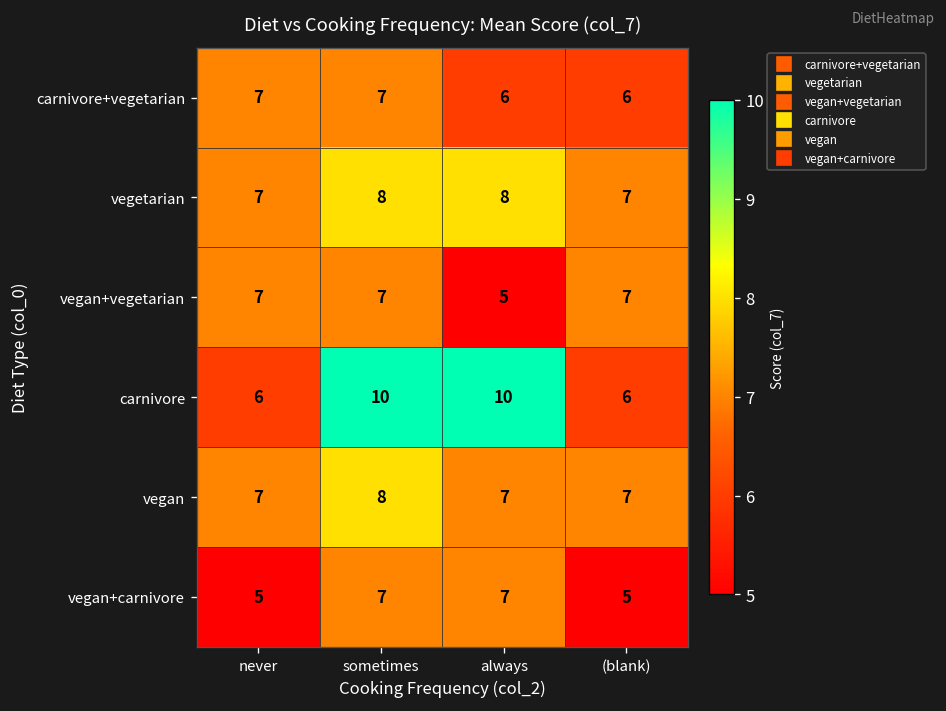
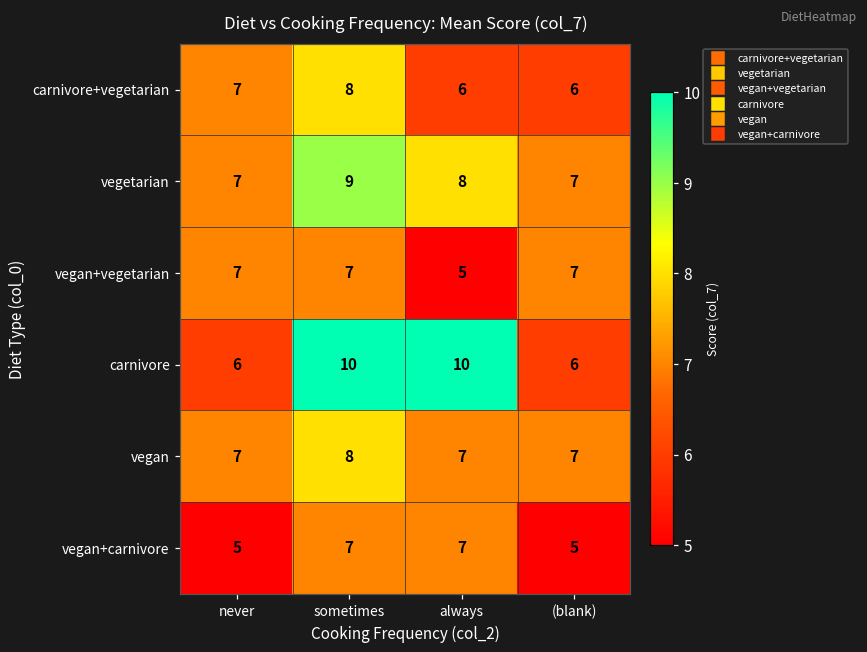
  {
    "carnivore+vegetarian": {
      "never": 7,
-     "sometimes": 7,
+     "sometimes": 8,
      "always": 6,
      "(blank)": 6
    },
    "vegetarian": {
      "never": 7,
-     "sometimes": 8,
+     "sometimes": 9,
      "always": 8,
      "(blank)": 7
    },
    "vegan+vegetarian": {
      "never": 7,
      "sometimes": 7,
      "always": 5,
      "(blank)": 7
    },
    "carnivore": {
      "never": 6,
      "sometimes": 10,
      "always": 10,
      "(blank)": 6
    },
    "vegan": {
      "never": 7,
      "sometimes": 8,
      "always": 7,
      "(blank)": 7
    },
    "vegan+carnivore": {
      "never": 5,
      "sometimes": 7,
      "always": 7,
      "(blank)": 5
    }
  }
